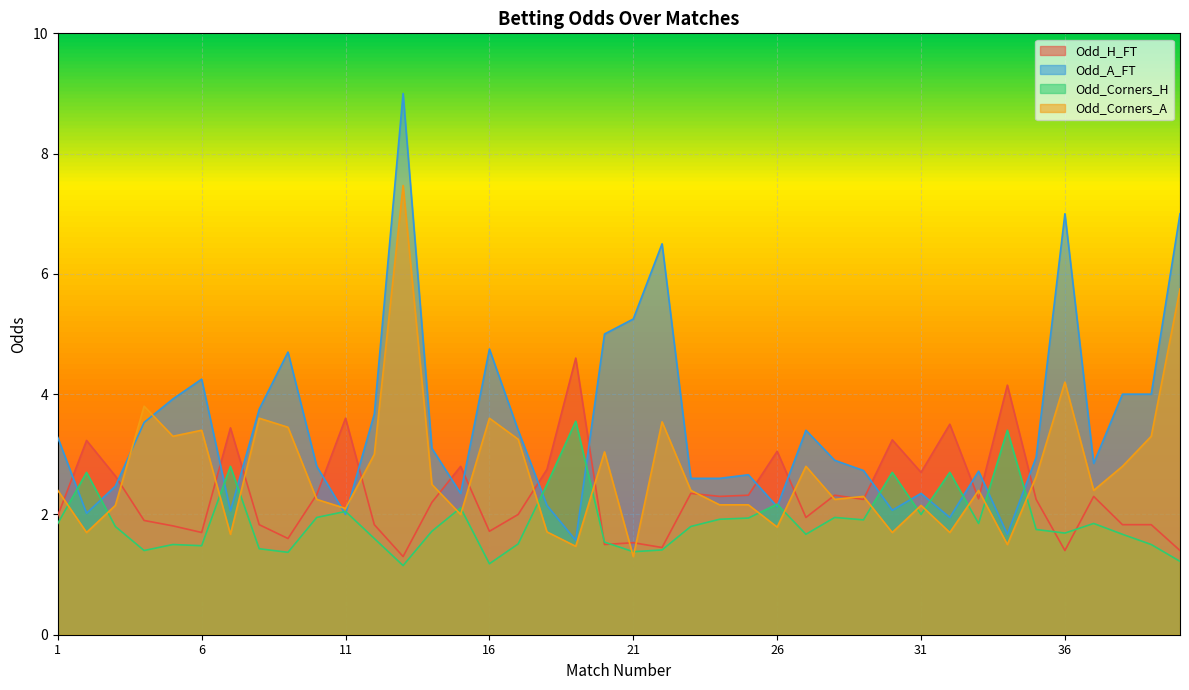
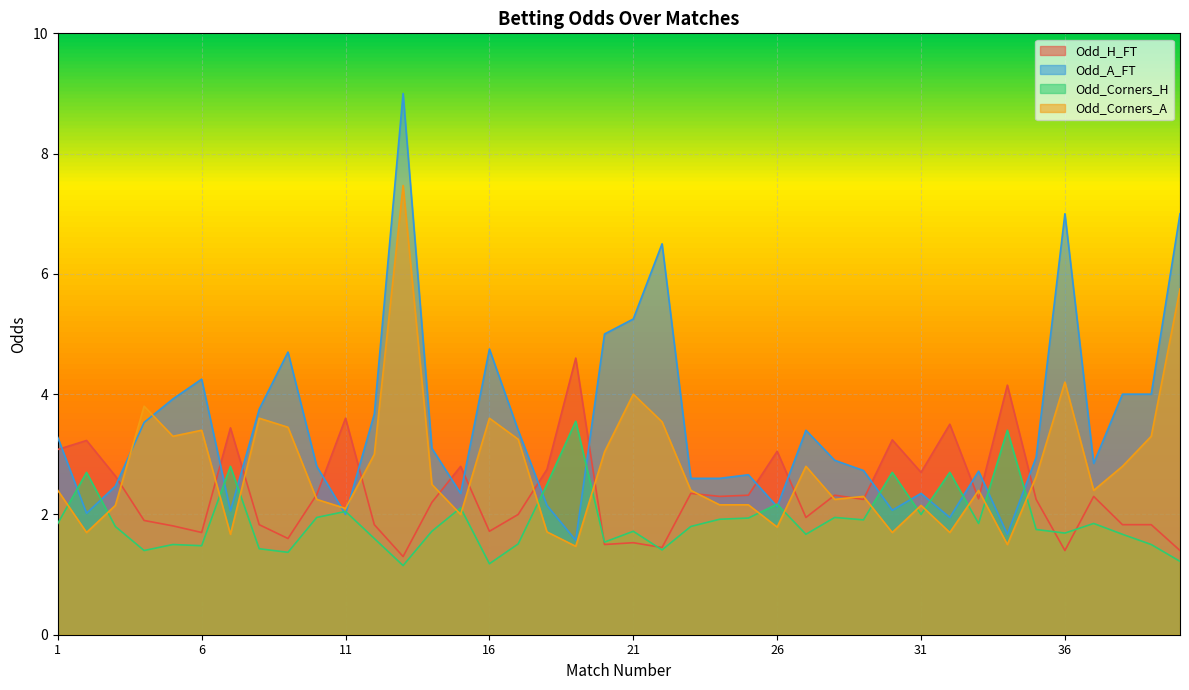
  {
    "Odd_H_FT": {
-     "1": 2.0,
+     "1": 3.1,
      "6": 1.7,
      "11": 3.6,
      "16": 1.7,
      "21": 1.5,
      "26": 3.1,
      "31": 2.7,
      "36": 1.4
    },
    "Odd_A_FT": {
      "1": 3.3,
      "6": 4.3,
      "11": 2.0,
      "16": 4.8,
      "21": 5.3,
      "31": 2.4,
      "36": 7.0
    },
    "Odd_Corners_H": {
      "1": 1.9,
      "6": 1.5,
      "11": 2.1,
      "16": 1.2,
-     "21": 1.4,
+     "21": 1.7,
      "31": 2.0,
      "36": 1.7
    },
    "Odd_Corners_A": {
      "1": 2.4,
      "6": 3.4,
      "11": 2.1,
      "16": 3.6,
-     "21": 1.3,
+     "21": 4.0,
      "26": 1.8,
      "31": 2.2,
      "36": 4.2
    }
  }
